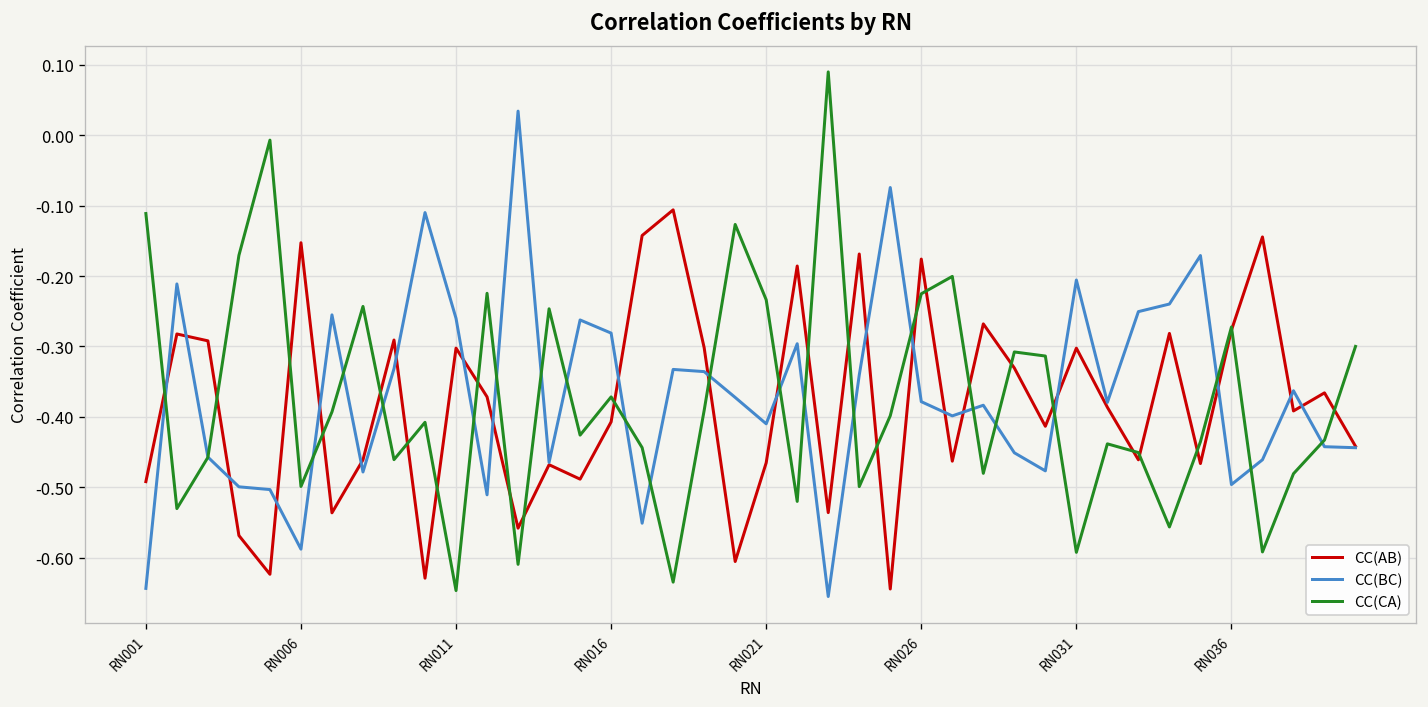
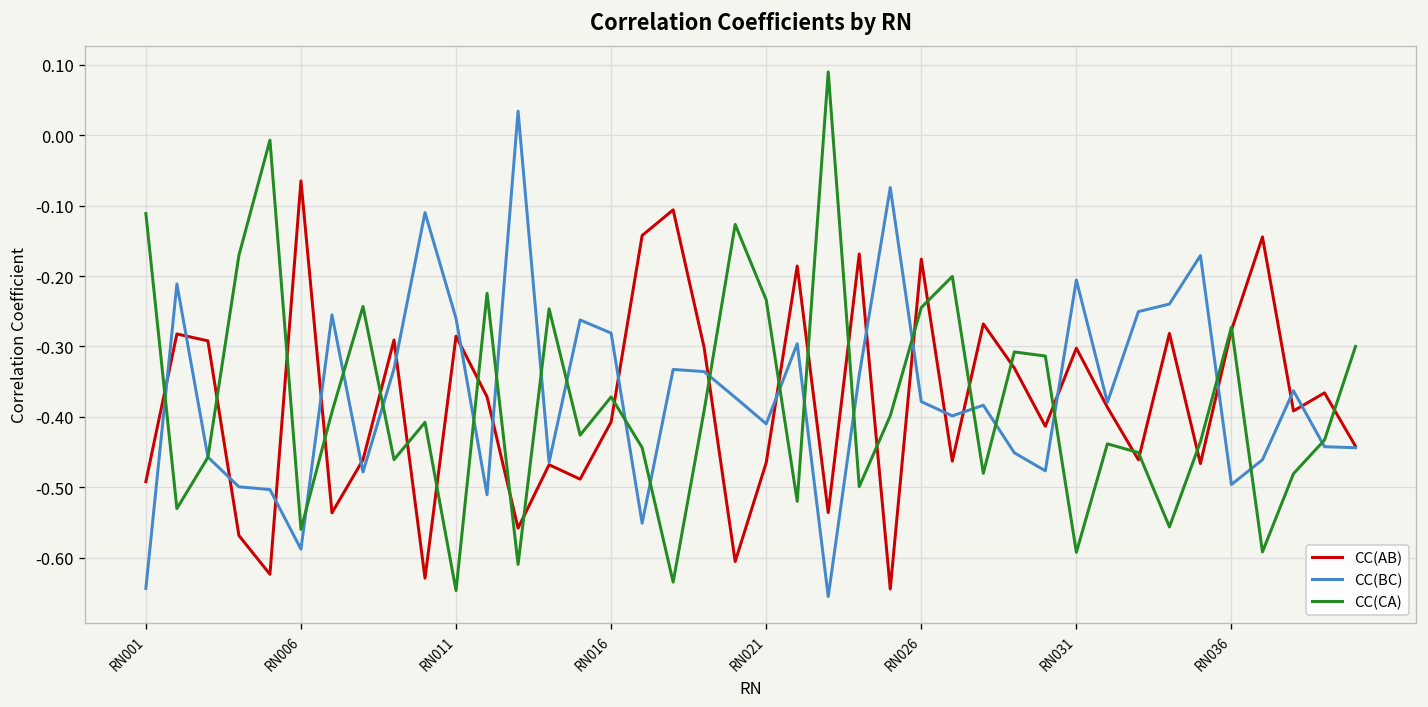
  {
    "CC(AB)": {
      "RN001": -0.49,
-     "RN006": -0.15,
-     "RN011": -0.30,
+     "RN006": -0.06,
+     "RN011": -0.29,
      "RN016": -0.41,
      "RN021": -0.47,
      "RN026": -0.18,
      "RN031": -0.30,
      "RN036": -0.28
    },
    "CC(BC)": {
      "RN001": -0.64,
      "RN006": -0.59,
      "RN011": -0.26,
      "RN016": -0.28,
      "RN021": -0.41,
      "RN026": -0.38,
      "RN031": -0.21,
      "RN036": -0.50
    },
    "CC(CA)": {
      "RN001": -0.11,
-     "RN006": -0.50,
+     "RN006": -0.56,
      "RN011": -0.65,
      "RN016": -0.37,
      "RN021": -0.23,
-     "RN026": -0.23,
+     "RN026": -0.24,
      "RN031": -0.59,
      "RN036": -0.27
    }
  }
